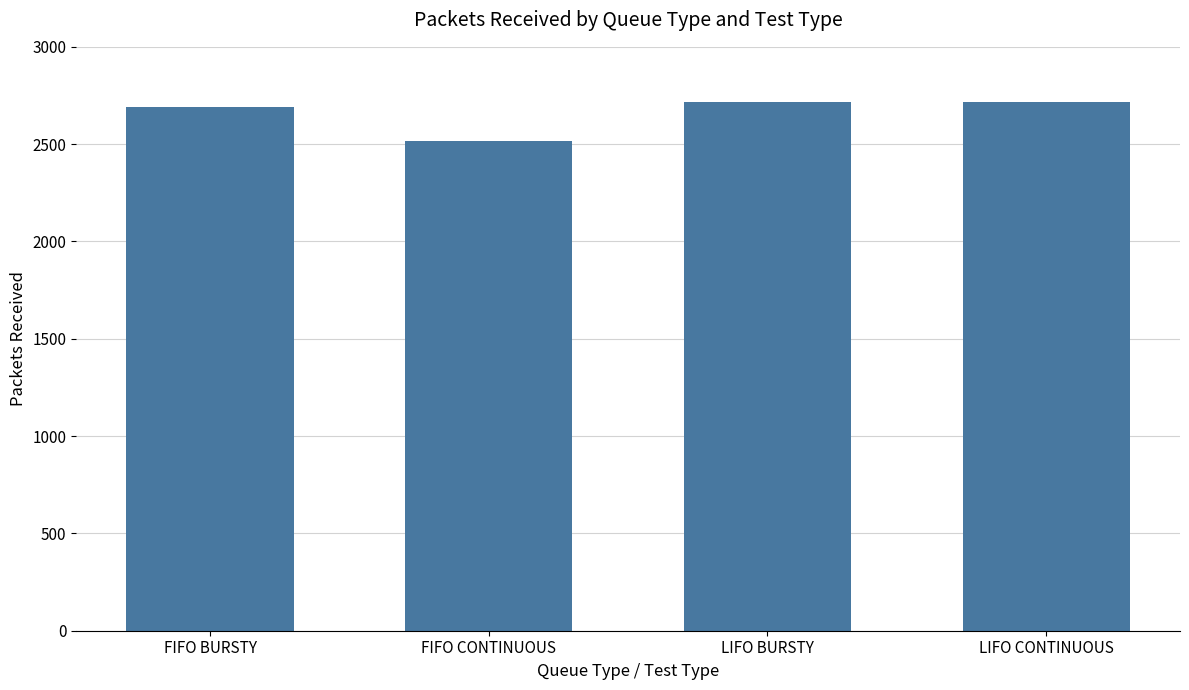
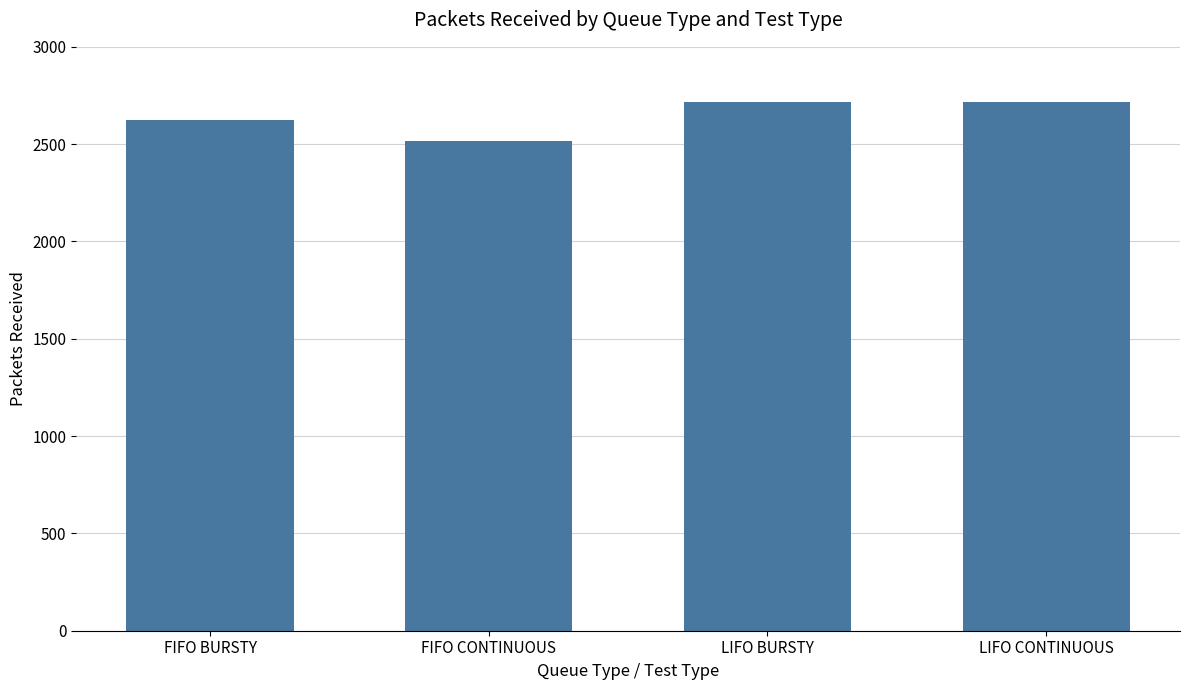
  {
-   "FIFO BURSTY": 2690,
+   "FIFO BURSTY": 2630,
    "FIFO CONTINUOUS": 2510,
    "LIFO BURSTY": 2720,
    "LIFO CONTINUOUS": 2720
  }
